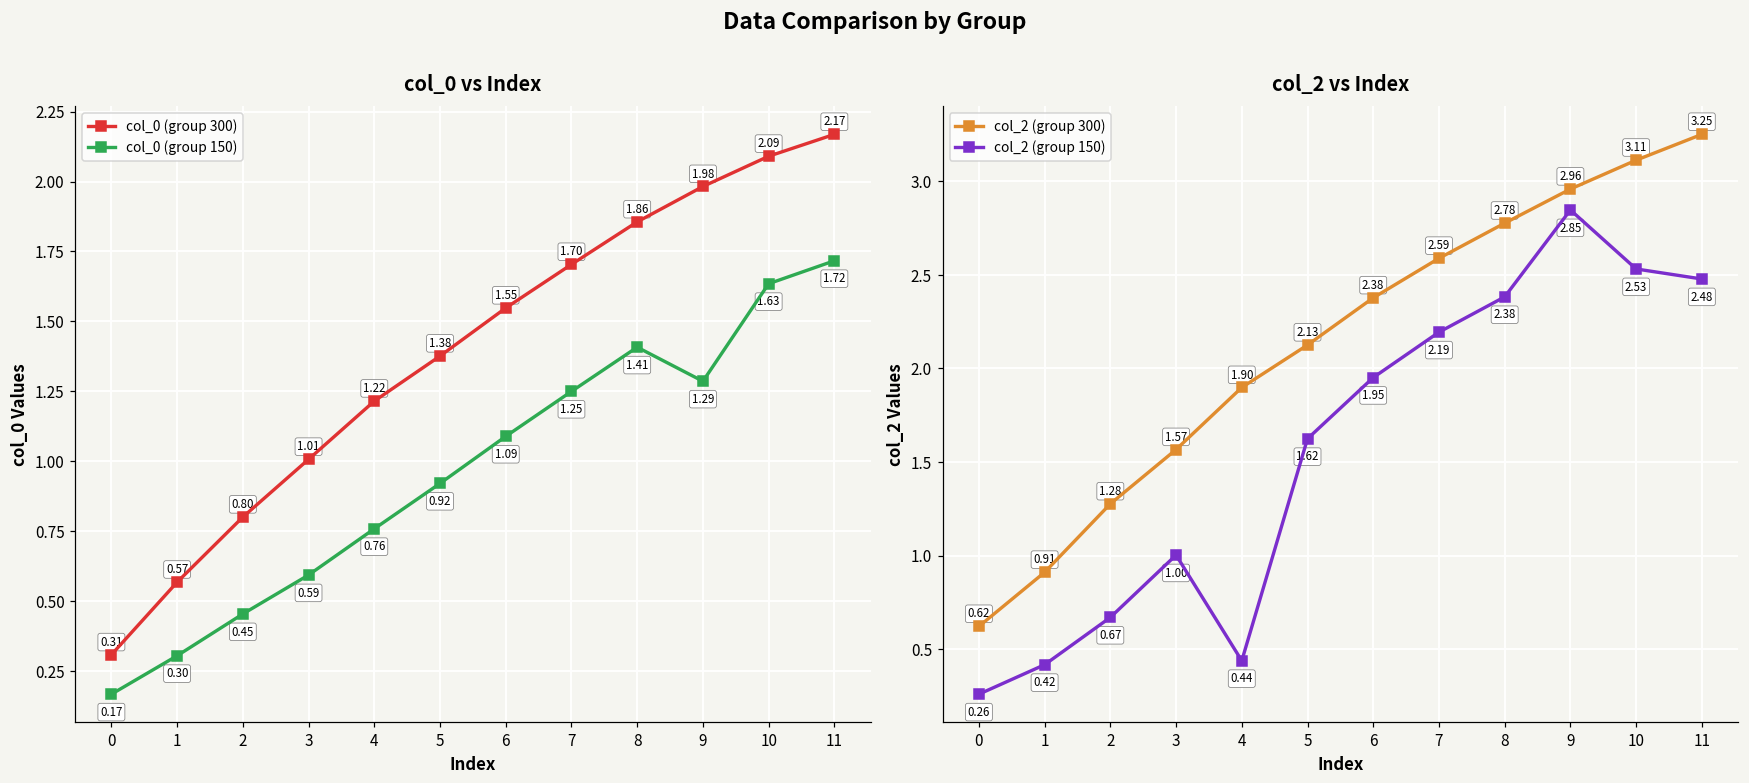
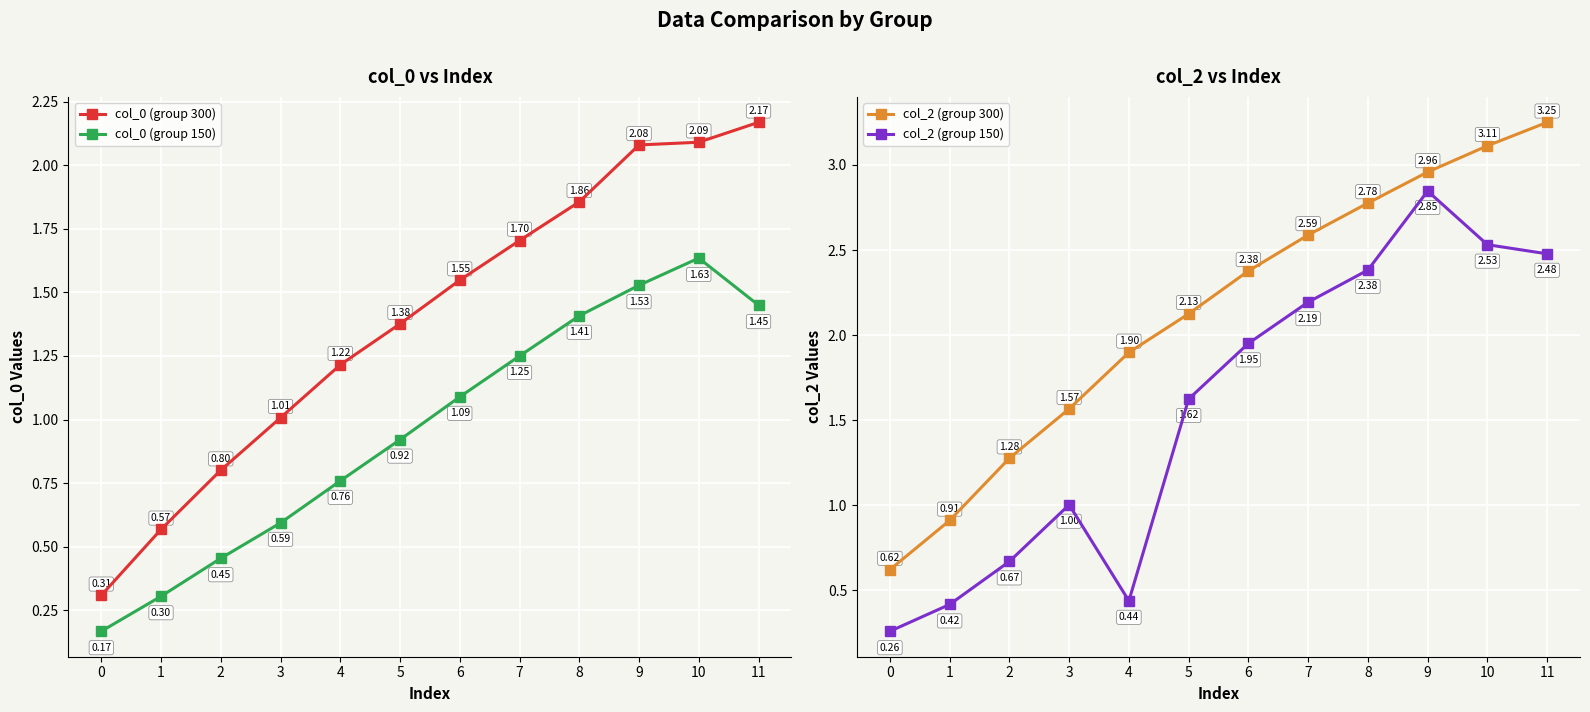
  {
    "col_0 vs Index": {
      "col_0 (group 300)": {
-       "9": 1.98
+       "9": 2.08
      },
      "col_0 (group 150)": {
-       "9": 1.29,
-       "11": 1.72
+       "9": 1.53,
+       "11": 1.45
      }
    }
  }
